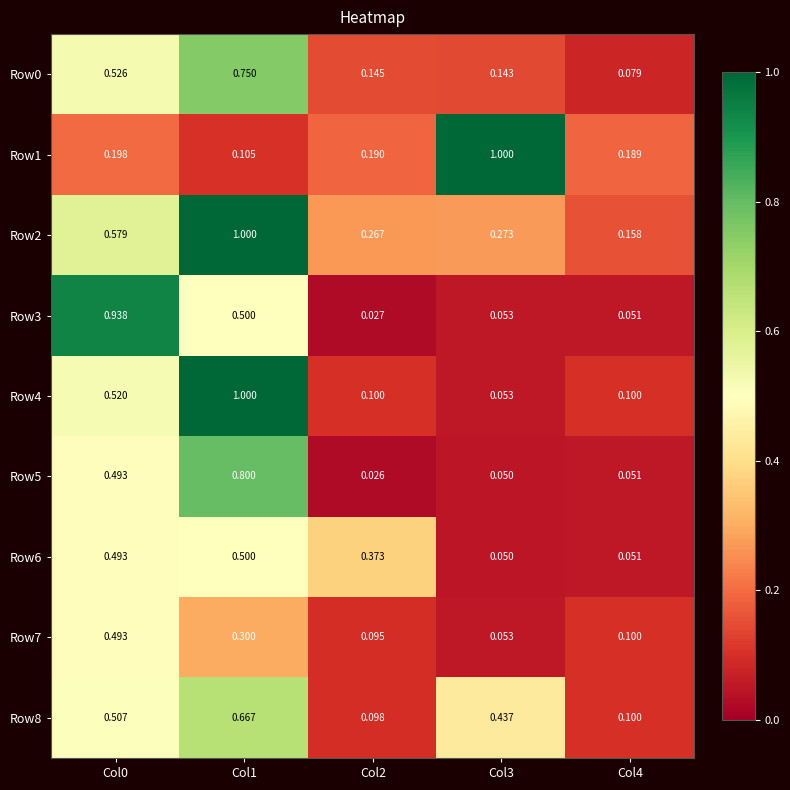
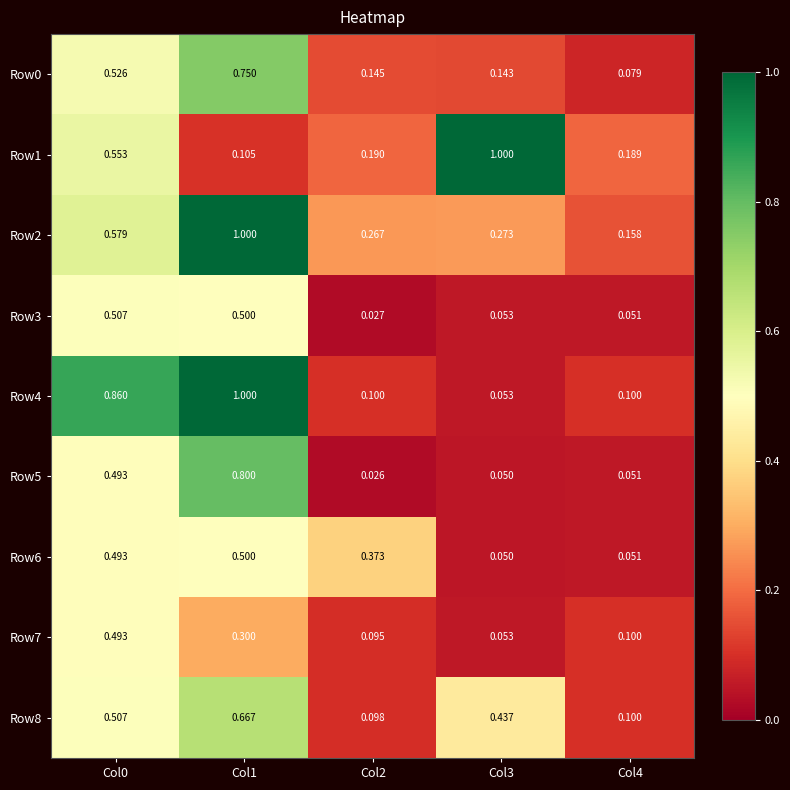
  {
    "Row0": {
      "Col0": 0.526,
      "Col1": 0.750,
      "Col2": 0.145,
      "Col3": 0.143,
      "Col4": 0.079
    },
    "Row1": {
-     "Col0": 0.198,
+     "Col0": 0.553,
      "Col1": 0.105,
      "Col2": 0.190,
      "Col3": 1.000,
      "Col4": 0.189
    },
    "Row2": {
      "Col0": 0.579,
      "Col1": 1.000,
      "Col2": 0.267,
      "Col3": 0.273,
      "Col4": 0.158
    },
    "Row3": {
-     "Col0": 0.938,
+     "Col0": 0.507,
      "Col1": 0.500,
      "Col2": 0.027,
      "Col3": 0.053,
      "Col4": 0.051
    },
    "Row4": {
-     "Col0": 0.520,
+     "Col0": 0.860,
      "Col1": 1.000,
      "Col2": 0.100,
      "Col3": 0.053,
      "Col4": 0.100
    },
    "Row5": {
      "Col0": 0.493,
      "Col1": 0.800,
      "Col2": 0.026,
      "Col3": 0.050,
      "Col4": 0.051
    },
    "Row6": {
      "Col0": 0.493,
      "Col1": 0.500,
      "Col2": 0.373,
      "Col3": 0.050,
      "Col4": 0.051
    },
    "Row7": {
      "Col0": 0.493,
      "Col1": 0.300,
      "Col2": 0.095,
      "Col3": 0.053,
      "Col4": 0.100
    },
    "Row8": {
      "Col0": 0.507,
      "Col1": 0.667,
      "Col2": 0.098,
      "Col3": 0.437,
      "Col4": 0.100
    }
  }
